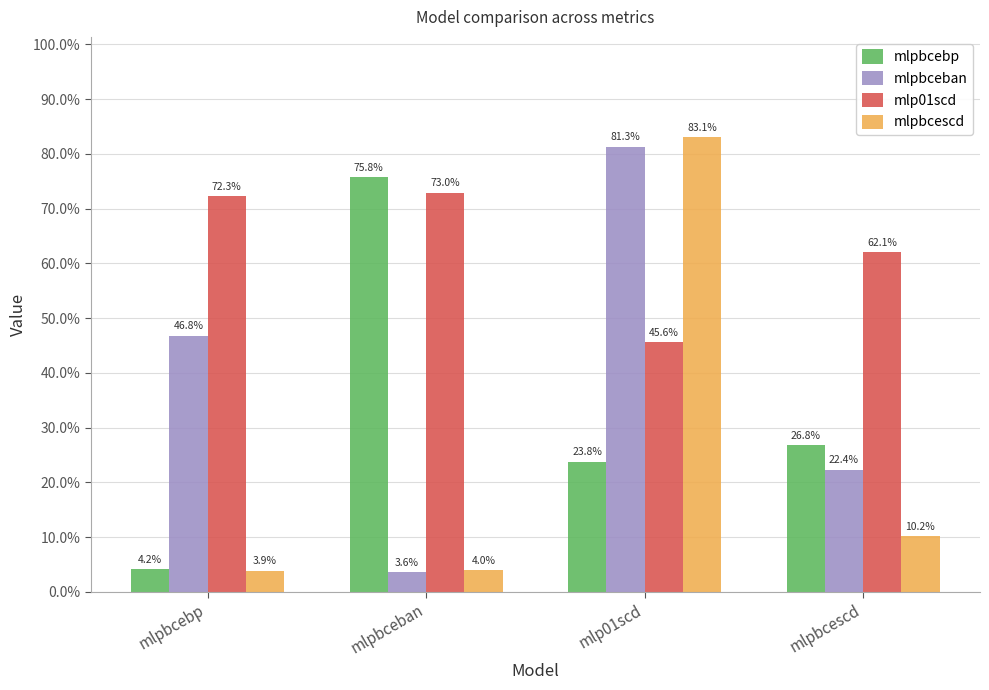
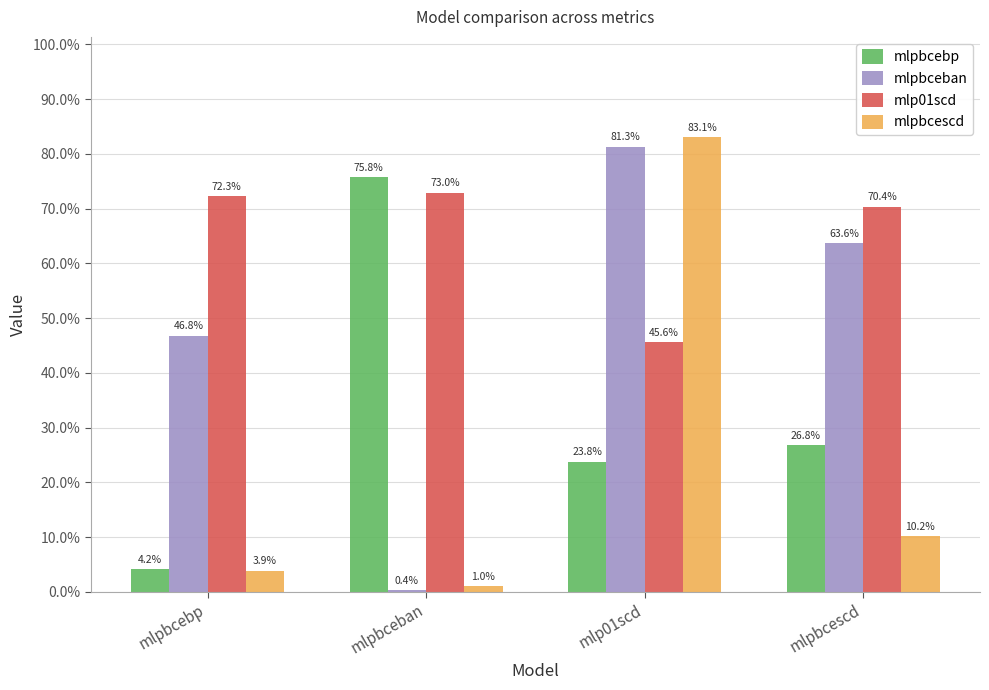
  {
    "mlpbcebp": {
      "mlpbcebp": "4.2%",
      "mlpbceban": "75.8%",
      "mlp01scd": "23.8%",
      "mlpbcescd": "26.8%"
    },
    "mlpbceban": {
      "mlpbcebp": "46.8%",
-     "mlpbceban": "3.6%",
+     "mlpbceban": "0.4%",
      "mlp01scd": "81.3%",
-     "mlpbcescd": "22.4%"
+     "mlpbcescd": "63.6%"
    },
    "mlp01scd": {
      "mlpbcebp": "72.3%",
      "mlpbceban": "73.0%",
      "mlp01scd": "45.6%",
-     "mlpbcescd": "62.1%"
+     "mlpbcescd": "70.4%"
    },
    "mlpbcescd": {
      "mlpbcebp": "3.9%",
-     "mlpbceban": "4.0%",
+     "mlpbceban": "1.0%",
      "mlp01scd": "83.1%",
      "mlpbcescd": "10.2%"
    }
  }
